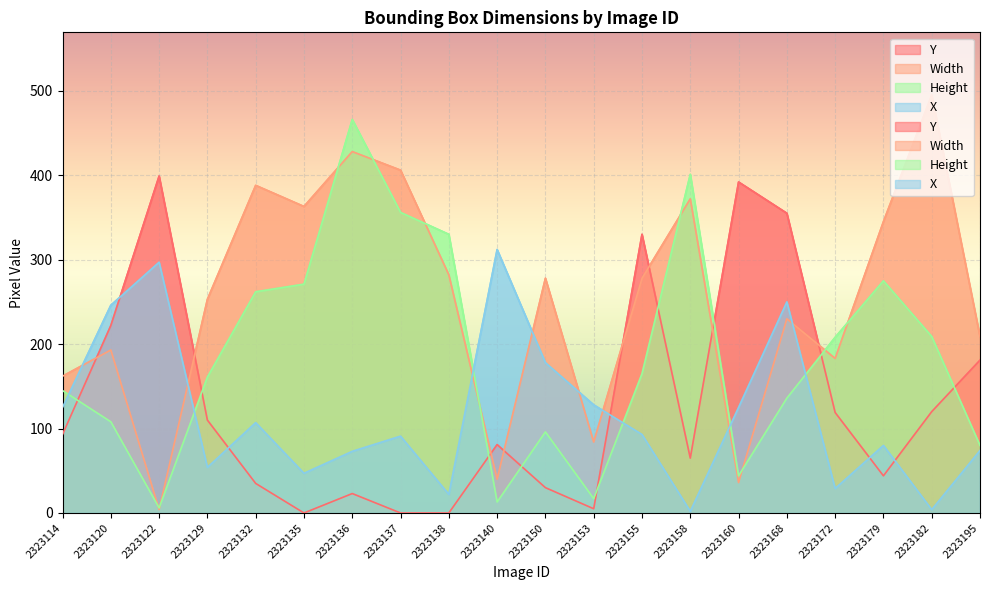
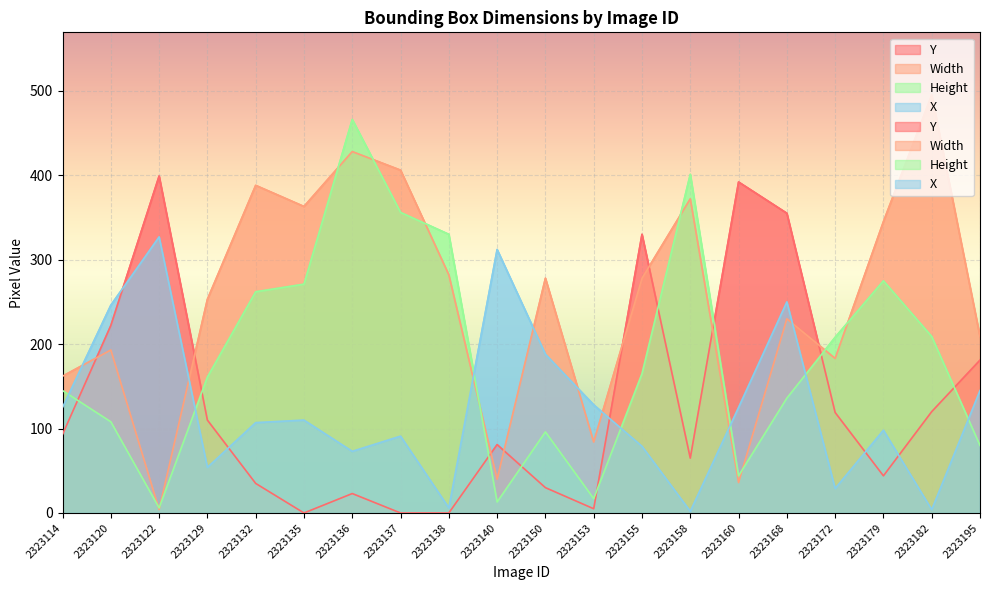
  {
    "Height": {
      "2323114": 150,
      "2323120": 110,
      "2323129": 160,
      "2323132": 260,
      "2323135": 270,
      "2323136": 470,
      "2323137": 360,
      "2323138": 330,
      "2323140": 10,
      "2323150": 100,
      "2323153": 20,
      "2323155": 170,
      "2323158": 400,
      "2323160": 40,
      "2323168": 140,
      "2323172": 210,
      "2323179": 280,
      "2323182": 210,
      "2323195": 80
    },
    "X": {
      "2323114": 130,
      "2323120": 250,
-     "2323122": 300,
+     "2323122": 330,
      "2323129": 50,
      "2323132": 110,
-     "2323135": 50,
+     "2323135": 110,
      "2323136": 70,
      "2323137": 90,
-     "2323138": 20,
+     "2323138": 10,
      "2323140": 310,
-     "2323150": 180,
+     "2323150": 190,
      "2323153": 130,
-     "2323155": 90,
+     "2323155": 80,
      "2323158": 0,
      "2323160": 130,
      "2323168": 250,
      "2323172": 30,
-     "2323179": 80,
+     "2323179": 100,
      "2323182": 0,
-     "2323195": 70
+     "2323195": 150
    }
  }
